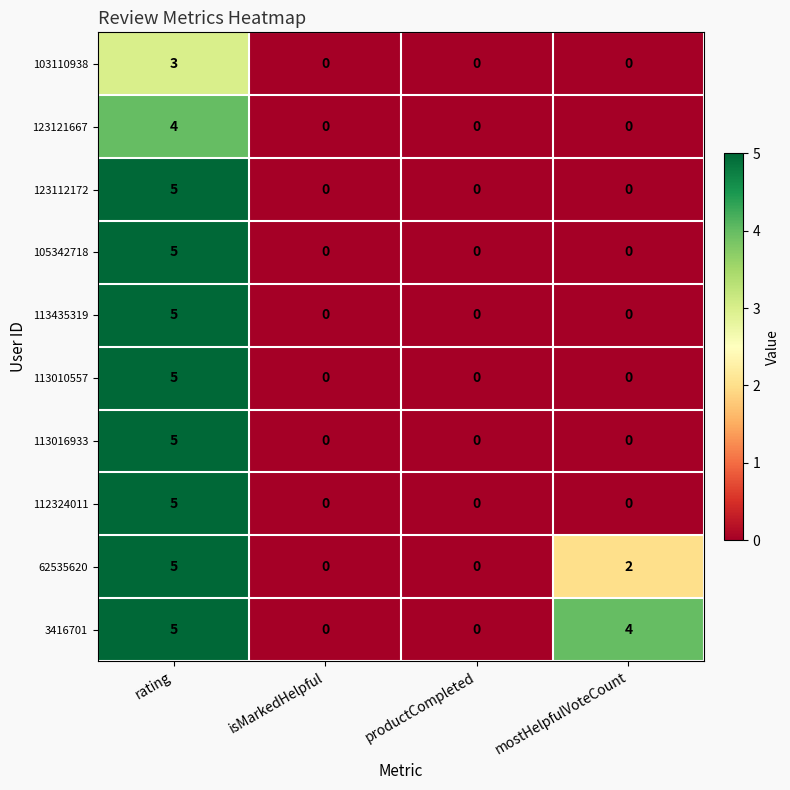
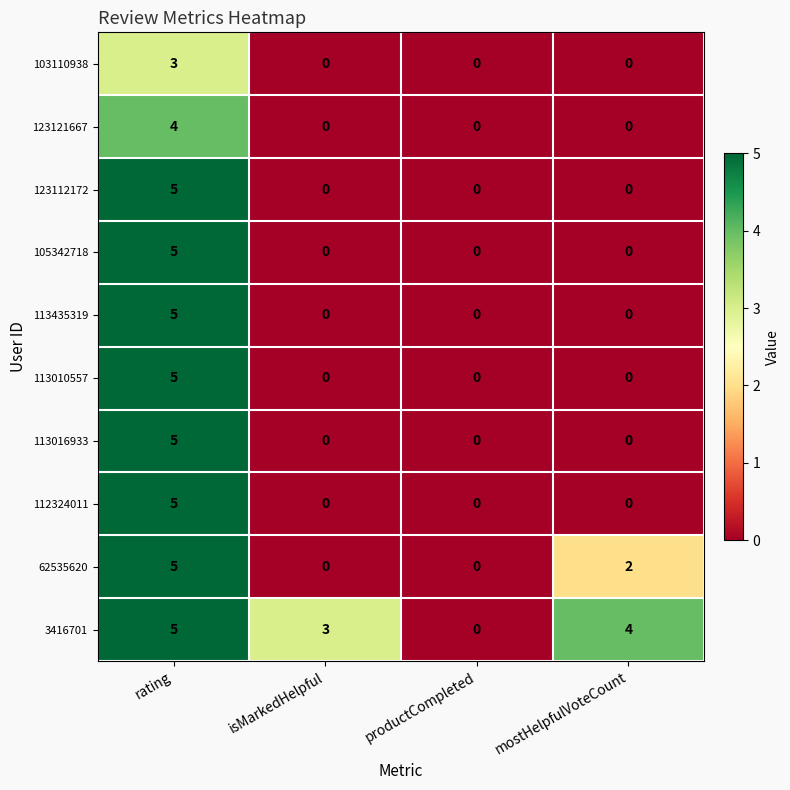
  {
    "103110938": {
      "rating": 3,
      "isMarkedHelpful": 0,
      "productCompleted": 0,
      "mostHelpfulVoteCount": 0
    },
    "123121667": {
      "rating": 4,
      "isMarkedHelpful": 0,
      "productCompleted": 0,
      "mostHelpfulVoteCount": 0
    },
    "123112172": {
      "rating": 5,
      "isMarkedHelpful": 0,
      "productCompleted": 0,
      "mostHelpfulVoteCount": 0
    },
    "105342718": {
      "rating": 5,
      "isMarkedHelpful": 0,
      "productCompleted": 0,
      "mostHelpfulVoteCount": 0
    },
    "113435319": {
      "rating": 5,
      "isMarkedHelpful": 0,
      "productCompleted": 0,
      "mostHelpfulVoteCount": 0
    },
    "113010557": {
      "rating": 5,
      "isMarkedHelpful": 0,
      "productCompleted": 0,
      "mostHelpfulVoteCount": 0
    },
    "113016933": {
      "rating": 5,
      "isMarkedHelpful": 0,
      "productCompleted": 0,
      "mostHelpfulVoteCount": 0
    },
    "112324011": {
      "rating": 5,
      "isMarkedHelpful": 0,
      "productCompleted": 0,
      "mostHelpfulVoteCount": 0
    },
    "62535620": {
      "rating": 5,
      "isMarkedHelpful": 0,
      "productCompleted": 0,
      "mostHelpfulVoteCount": 2
    },
    "3416701": {
      "rating": 5,
-     "isMarkedHelpful": 0,
+     "isMarkedHelpful": 3,
      "productCompleted": 0,
      "mostHelpfulVoteCount": 4
    }
  }
